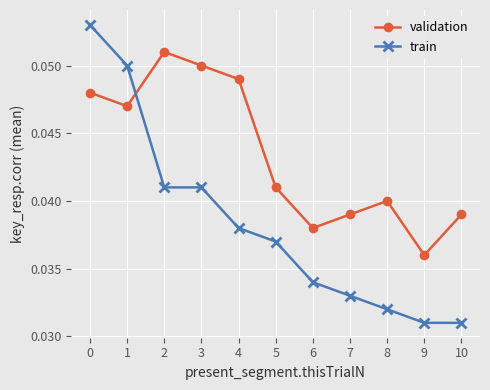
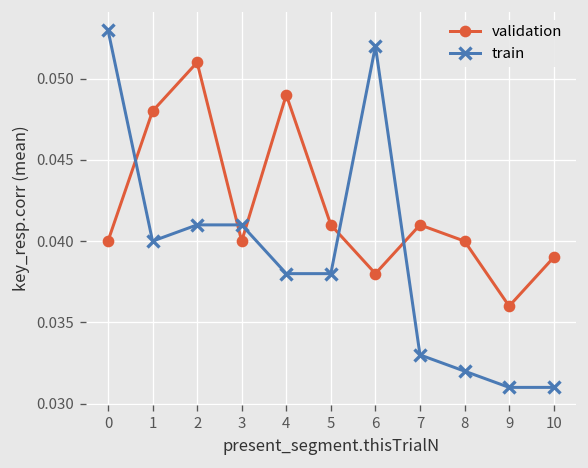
  {
    "validation": {
-     "0": 0.048,
-     "1": 0.047,
+     "0": 0.040,
+     "1": 0.048,
      "2": 0.051,
-     "3": 0.05,
+     "3": 0.04,
      "4": 0.049,
      "5": 0.041,
      "6": 0.038,
-     "7": 0.039,
+     "7": 0.041,
      "8": 0.040,
      "9": 0.036,
      "10": 0.039
    },
    "train": {
      "0": 0.053,
-     "1": 0.05,
+     "1": 0.04,
      "2": 0.041,
      "3": 0.041,
      "4": 0.038,
-     "5": 0.037,
-     "6": 0.034,
+     "5": 0.038,
+     "6": 0.052,
      "7": 0.033,
      "8": 0.032,
      "9": 0.031,
      "10": 0.031
    }
  }
